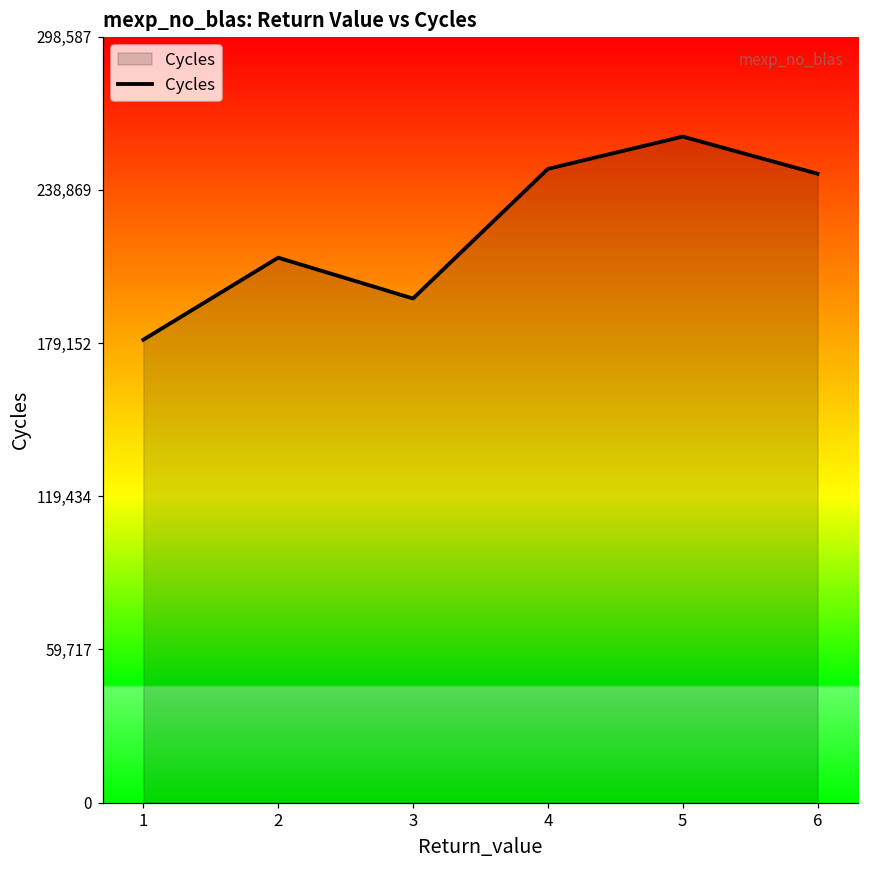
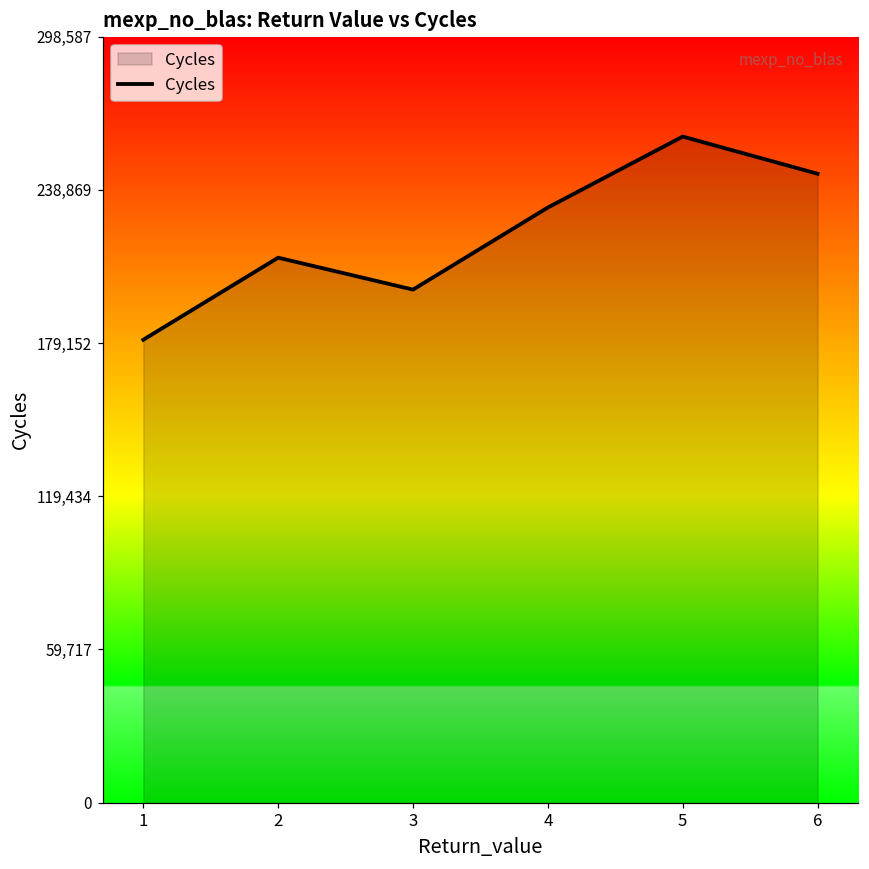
  {
    "1": "180,000",
    "2": "212,000",
-   "3": "197,000",
-   "4": "247,000",
+   "3": "200,000",
+   "4": "232,000",
    "5": "260,000",
    "6": "245,000"
  }
